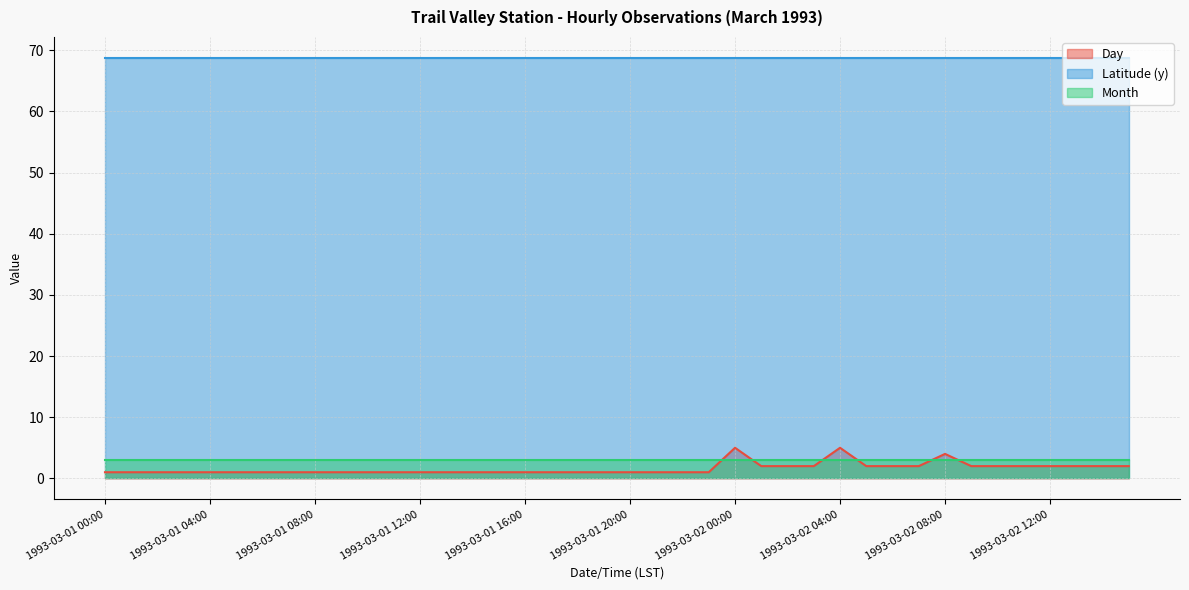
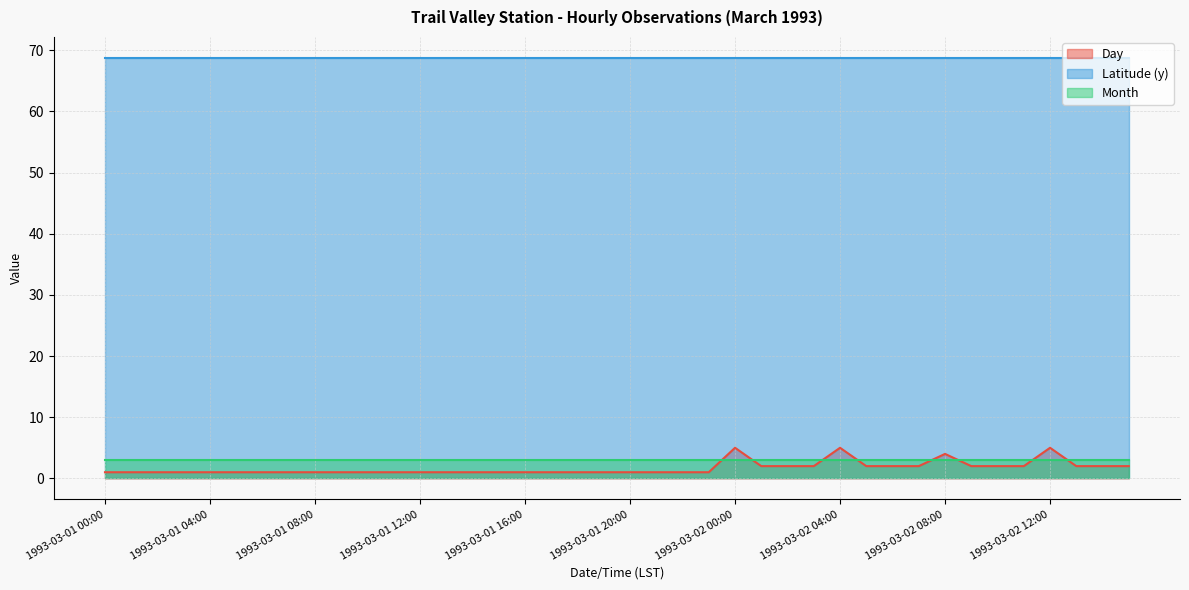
  {
    "Day": {
      "1993-03-01 00:00": 1,
      "1993-03-01 04:00": 1,
      "1993-03-01 08:00": 1,
      "1993-03-01 12:00": 1,
      "1993-03-01 16:00": 1,
      "1993-03-01 20:00": 1,
      "1993-03-02 00:00": 5,
      "1993-03-02 04:00": 5,
      "1993-03-02 08:00": 4,
-     "1993-03-02 12:00": 2
+     "1993-03-02 12:00": 5
    },
    "Latitude (y)": {
      "1993-03-01 00:00": 69,
      "1993-03-01 04:00": 69,
      "1993-03-01 08:00": 69,
      "1993-03-01 12:00": 69,
      "1993-03-01 16:00": 69,
      "1993-03-01 20:00": 69,
      "1993-03-02 00:00": 69,
      "1993-03-02 04:00": 69,
      "1993-03-02 08:00": 69,
      "1993-03-02 12:00": 69
    },
    "Month": {
      "1993-03-01 00:00": 3,
      "1993-03-01 04:00": 3,
      "1993-03-01 08:00": 3,
      "1993-03-01 12:00": 3,
      "1993-03-01 16:00": 3,
      "1993-03-01 20:00": 3,
      "1993-03-02 00:00": 3,
      "1993-03-02 04:00": 3,
      "1993-03-02 08:00": 3,
      "1993-03-02 12:00": 3
    }
  }
